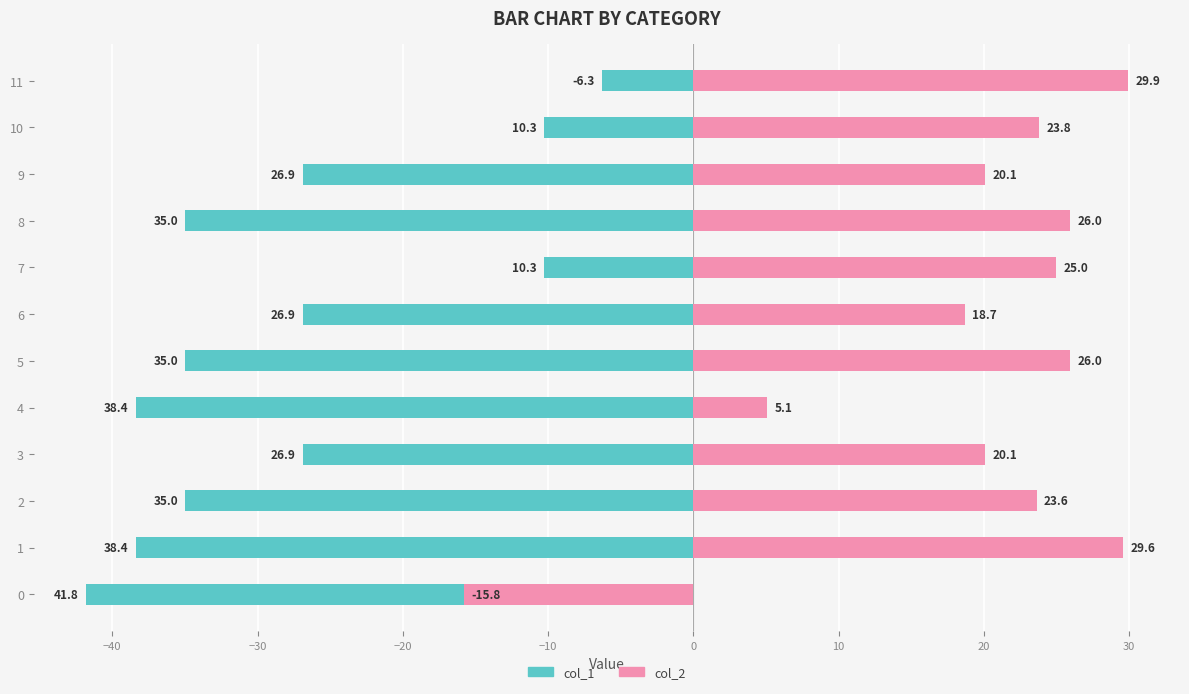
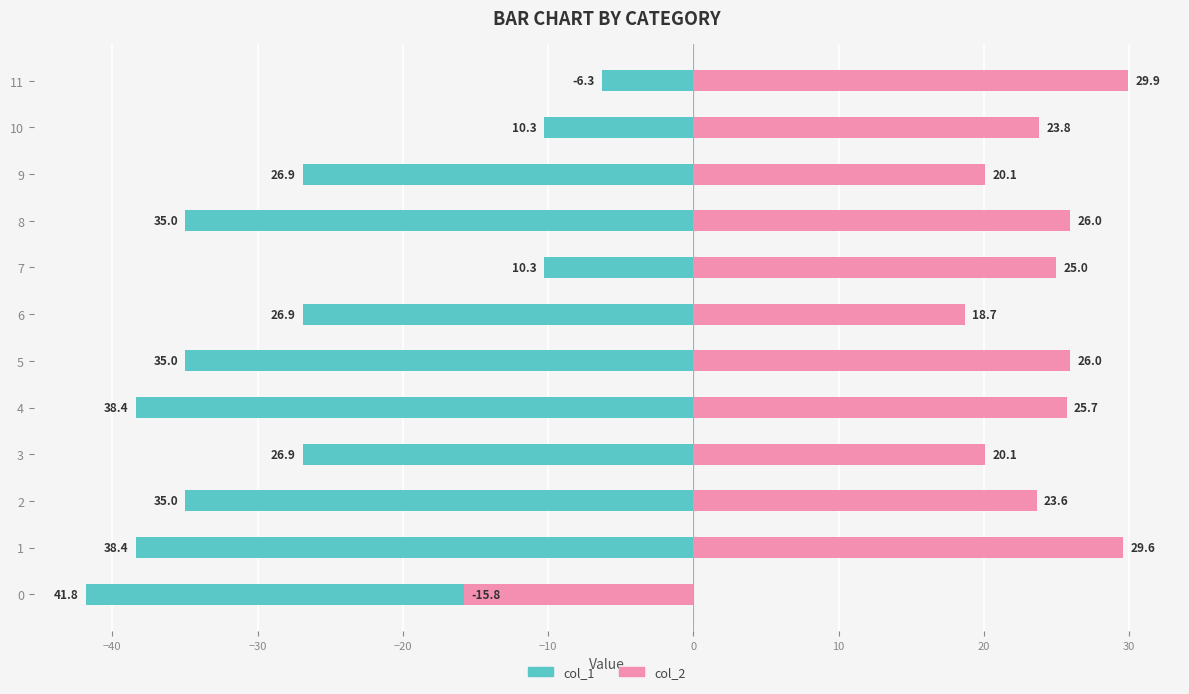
  {
    "col_1": {
      "11": -6.3
    },
    "col_2": {
      "11": 29.9,
      "10": 23.8,
      "9": 20.1,
      "8": 26.0,
      "7": 25.0,
      "6": 18.7,
      "5": 26.0,
-     "4": 5.1,
+     "4": 25.7,
      "3": 20.1,
      "2": 23.6,
      "1": 29.6
    }
  }
